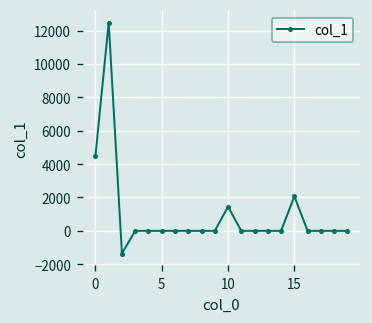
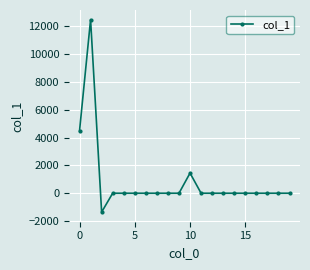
  {
    "0": 4500,
    "5": 0,
    "10": 1400,
-   "15": 2100
+   "15": 0
  }
